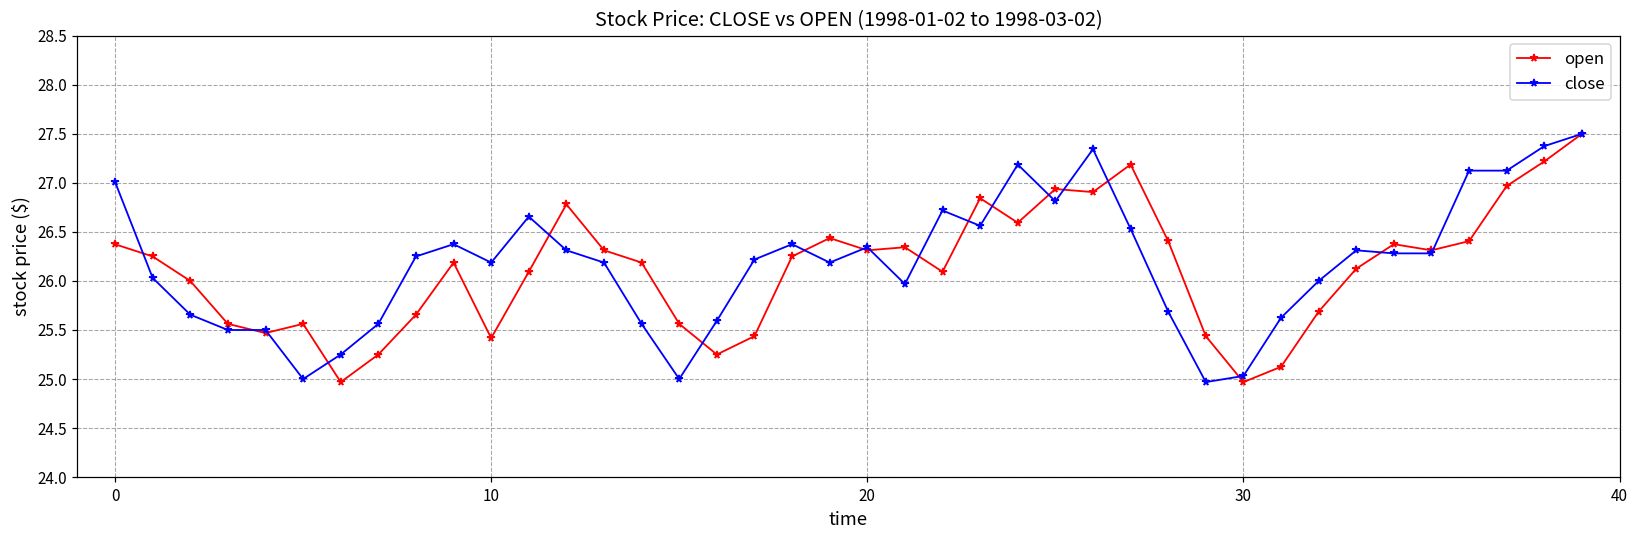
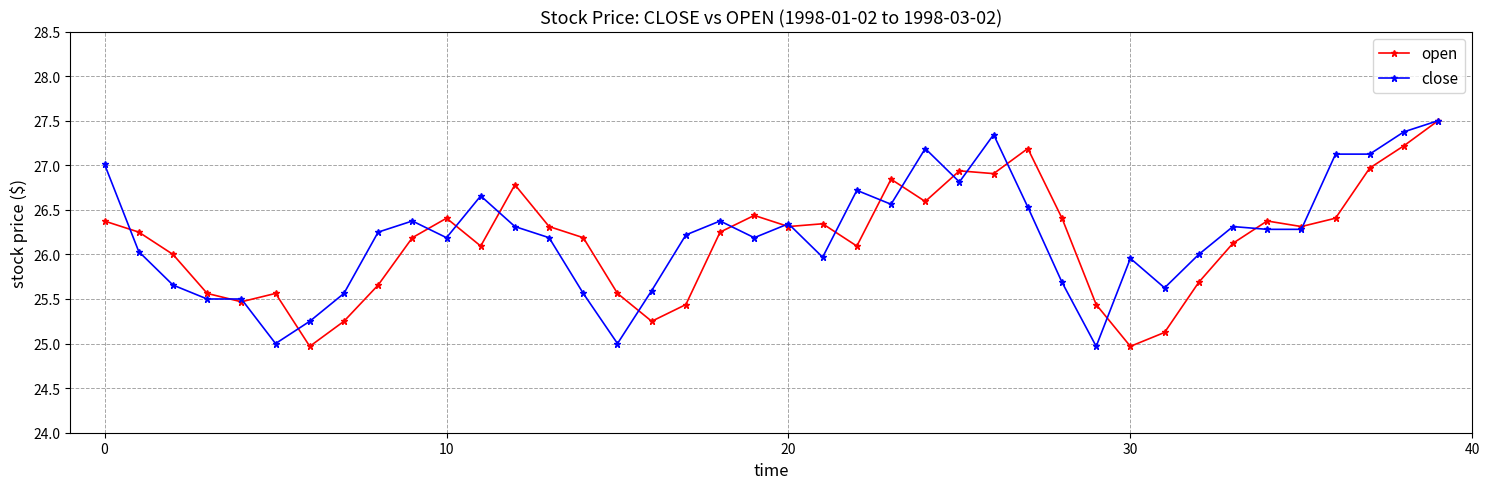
  {
    "open": {
      "0": 26.4,
-     "10": 25.4,
+     "10": 26.4,
      "20": 26.3,
      "30": 25.0
    },
    "close": {
      "0": 27.0,
      "10": 26.2,
      "20": 26.3,
-     "30": 25.0
+     "30": 26.0
    }
  }
